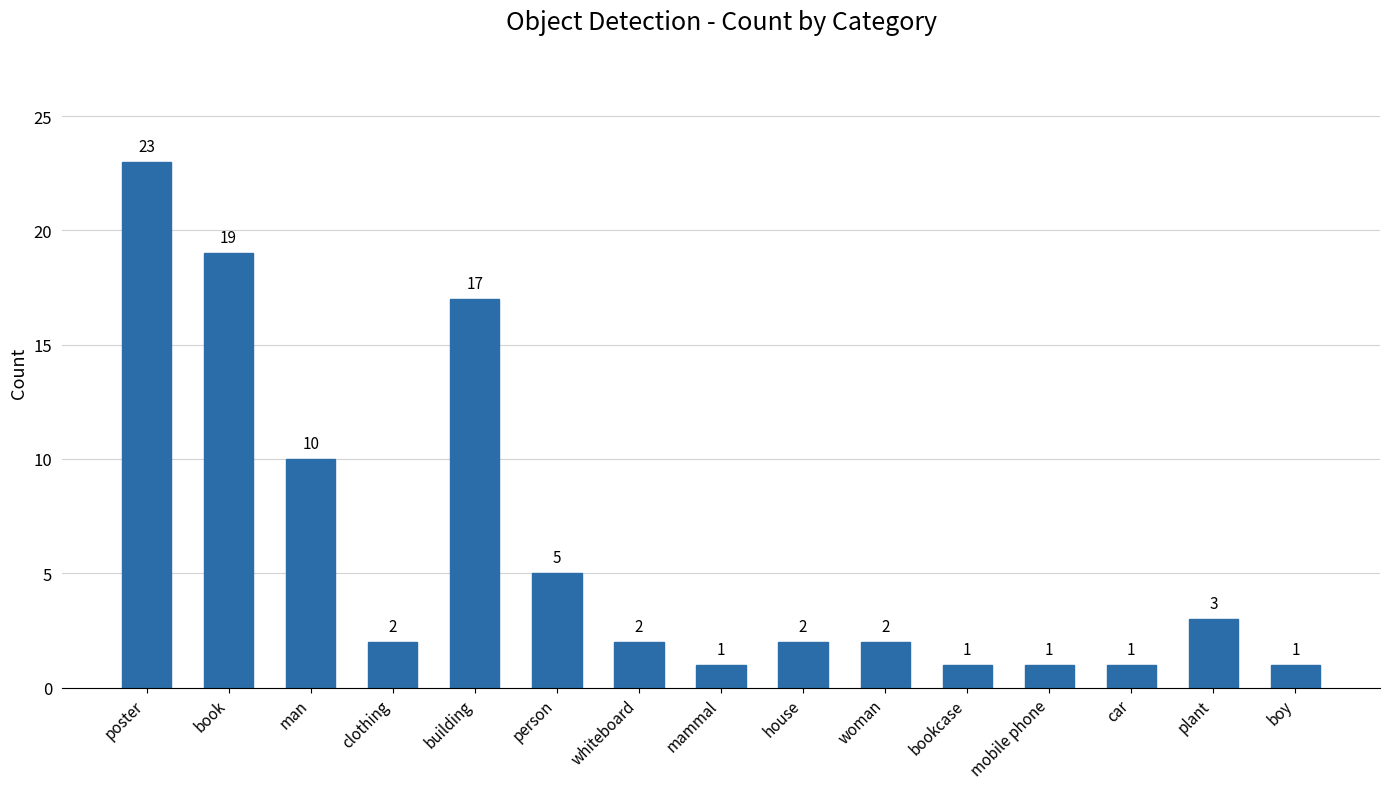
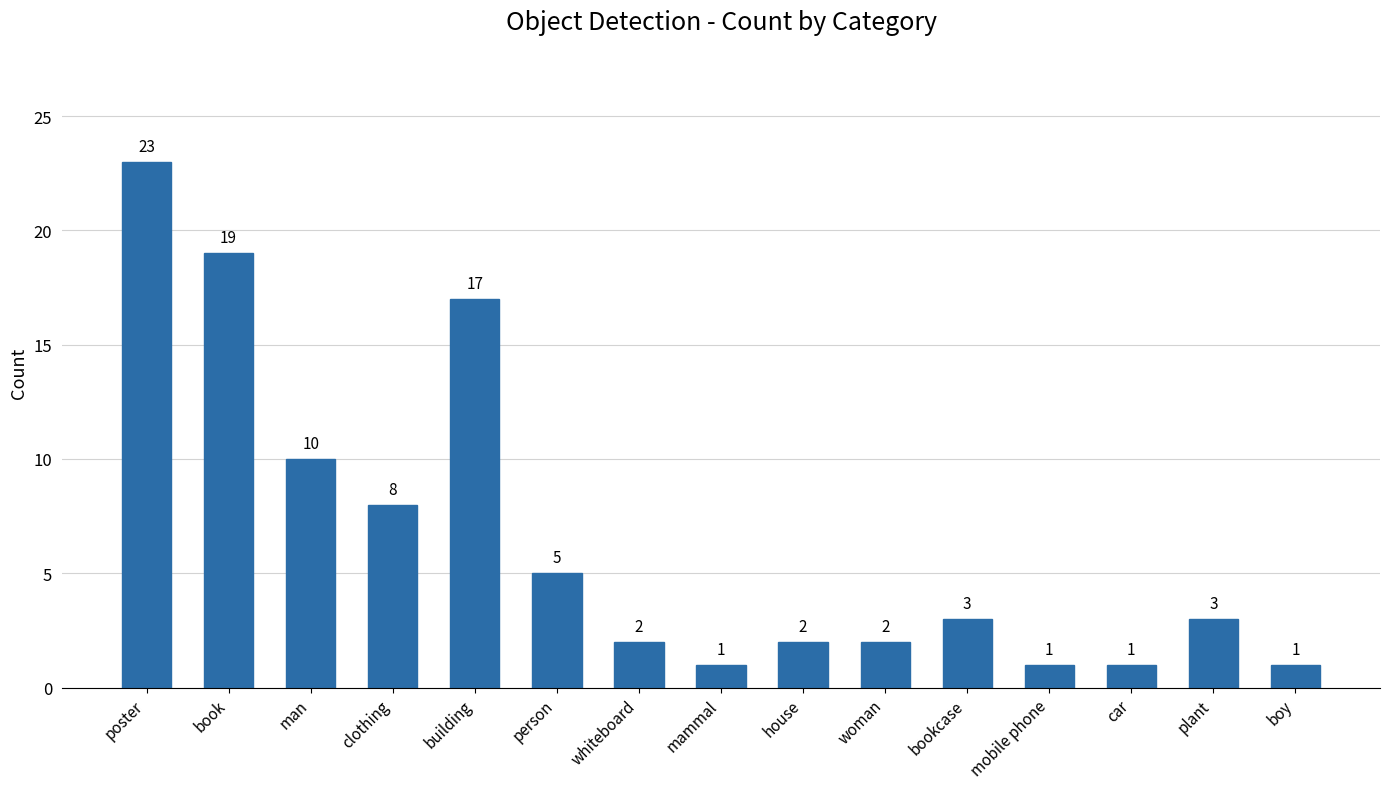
  {
    "poster": 23,
    "book": 19,
    "man": 10,
-   "clothing": 2,
+   "clothing": 8,
    "building": 17,
    "person": 5,
    "whiteboard": 2,
    "mammal": 1,
    "house": 2,
    "woman": 2,
-   "bookcase": 1,
+   "bookcase": 3,
    "mobile phone": 1,
    "car": 1,
    "plant": 3,
    "boy": 1
  }
